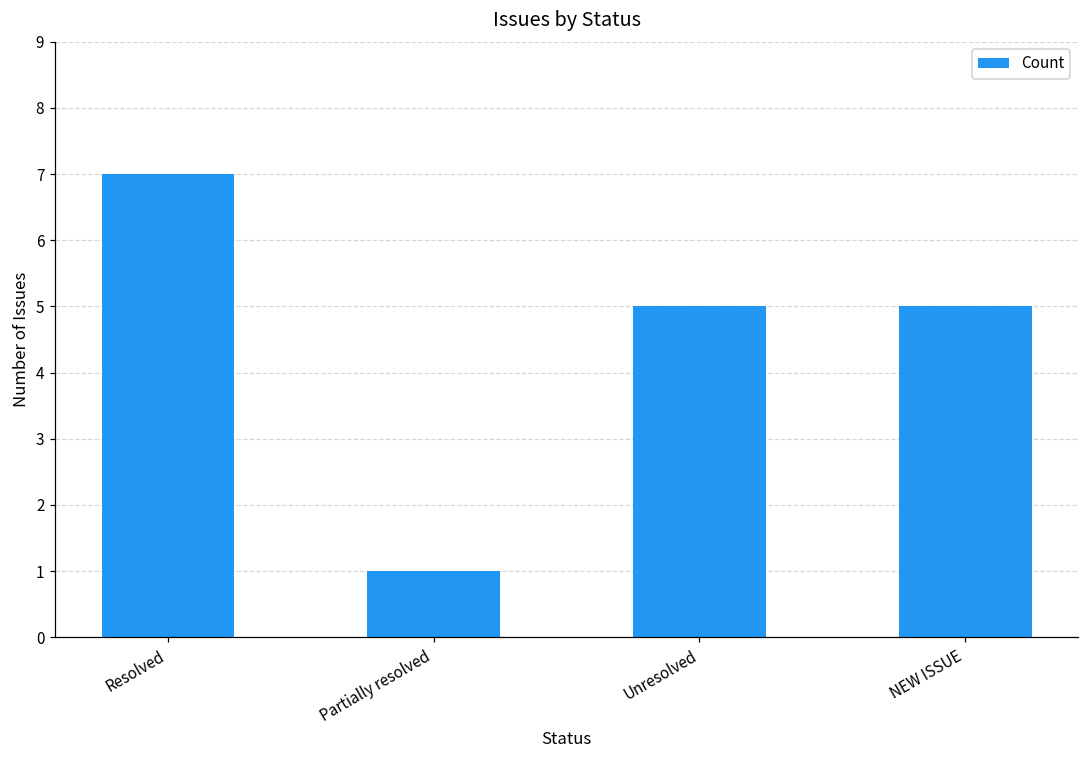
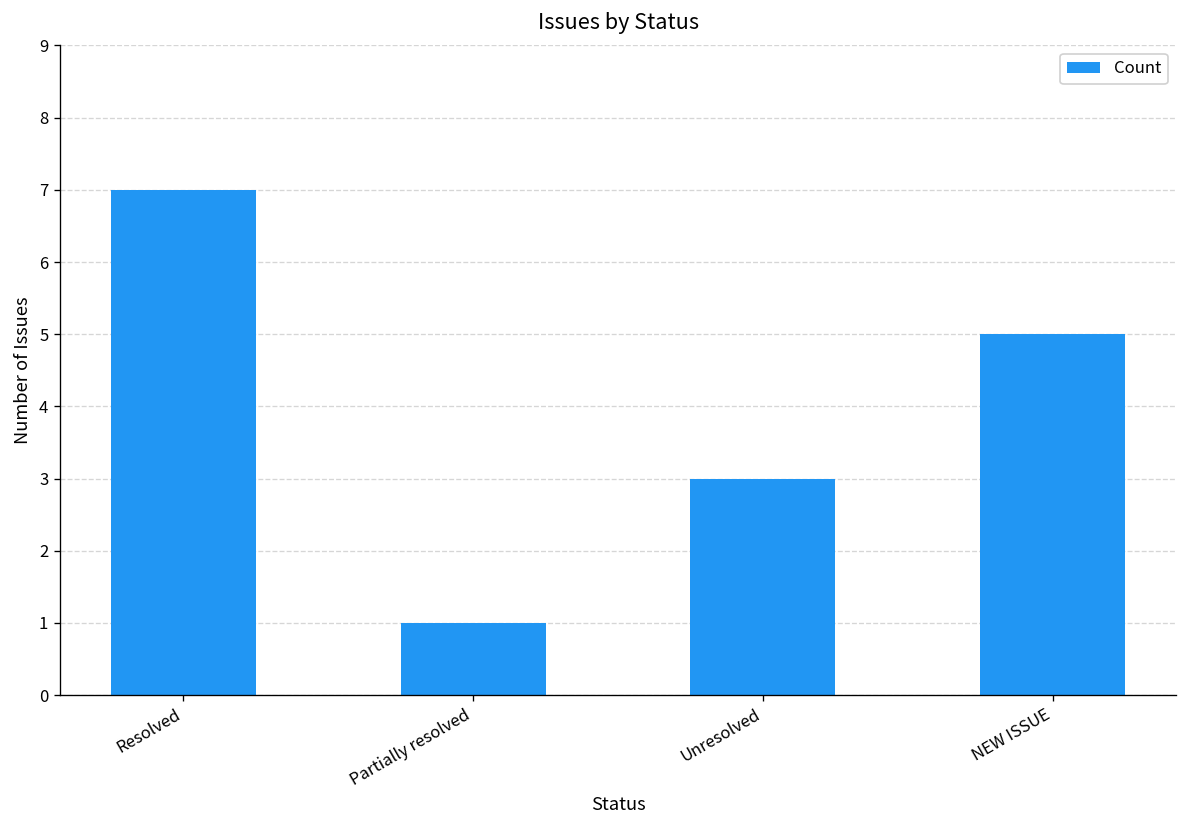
  {
    "Resolved": 7,
    "Partially resolved": 1,
-   "Unresolved": 5,
+   "Unresolved": 3,
    "NEW ISSUE": 5
  }
